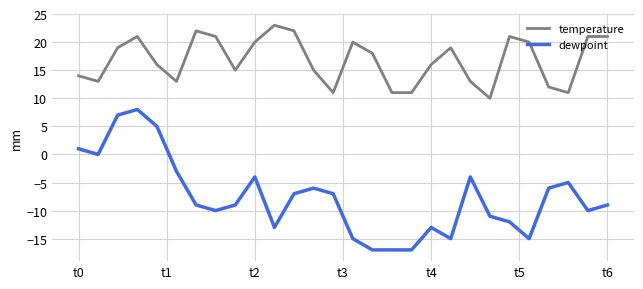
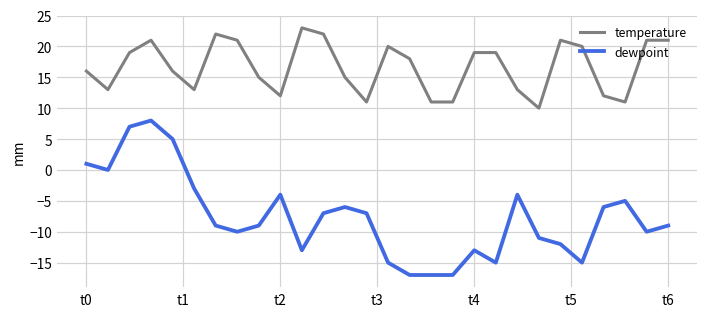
  {
    "temperature": {
-     "t0": 14,
-     "t2": 20,
-     "t4": 16,
+     "t0": 16,
+     "t2": 12,
+     "t4": 19,
      "t6": 21
    },
    "dewpoint": {
      "t0": 1,
      "t2": -4,
      "t4": -13,
      "t6": -9
    }
  }
